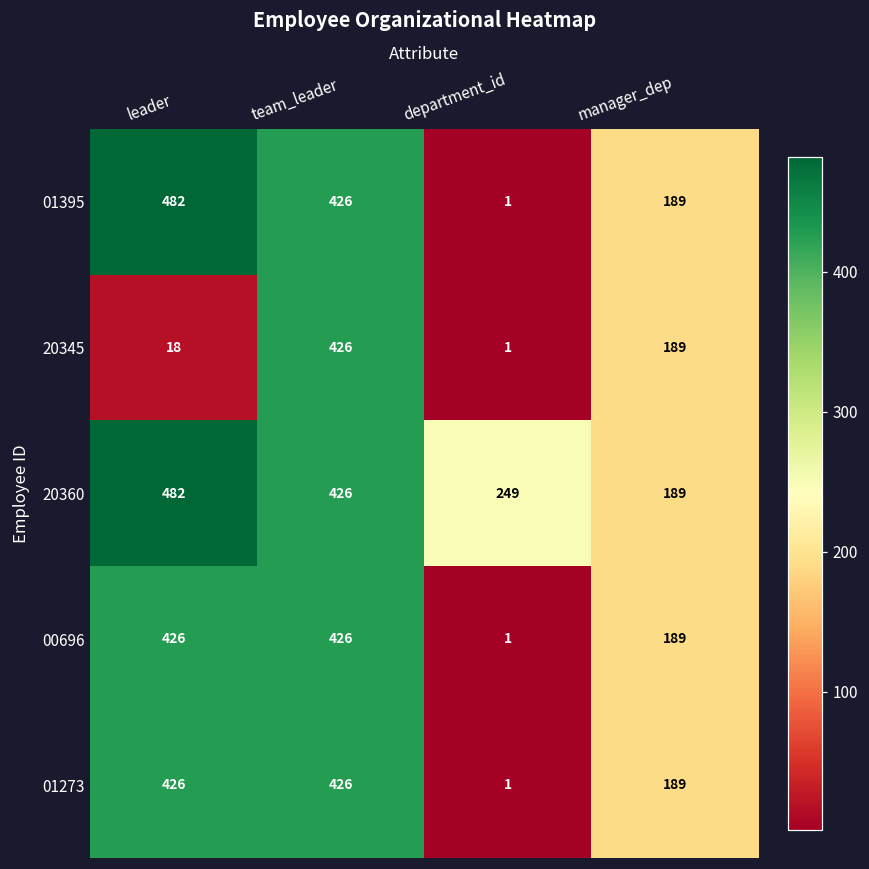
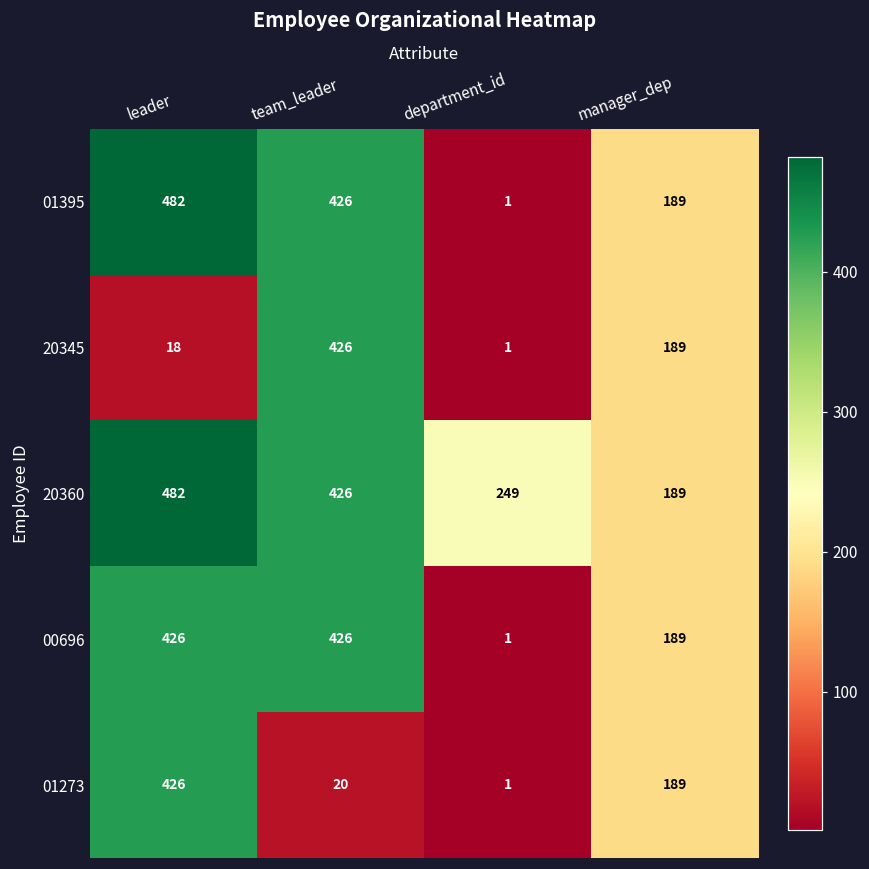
  {
    "01395": {
      "leader": 482,
      "team_leader": 426,
      "department_id": 1,
      "manager_dep": 189
    },
    "20345": {
      "leader": 18,
      "team_leader": 426,
      "department_id": 1,
      "manager_dep": 189
    },
    "20360": {
      "leader": 482,
      "team_leader": 426,
      "department_id": 249,
      "manager_dep": 189
    },
    "00696": {
      "leader": 426,
      "team_leader": 426,
      "department_id": 1,
      "manager_dep": 189
    },
    "01273": {
      "leader": 426,
-     "team_leader": 426,
+     "team_leader": 20,
      "department_id": 1,
      "manager_dep": 189
    }
  }
